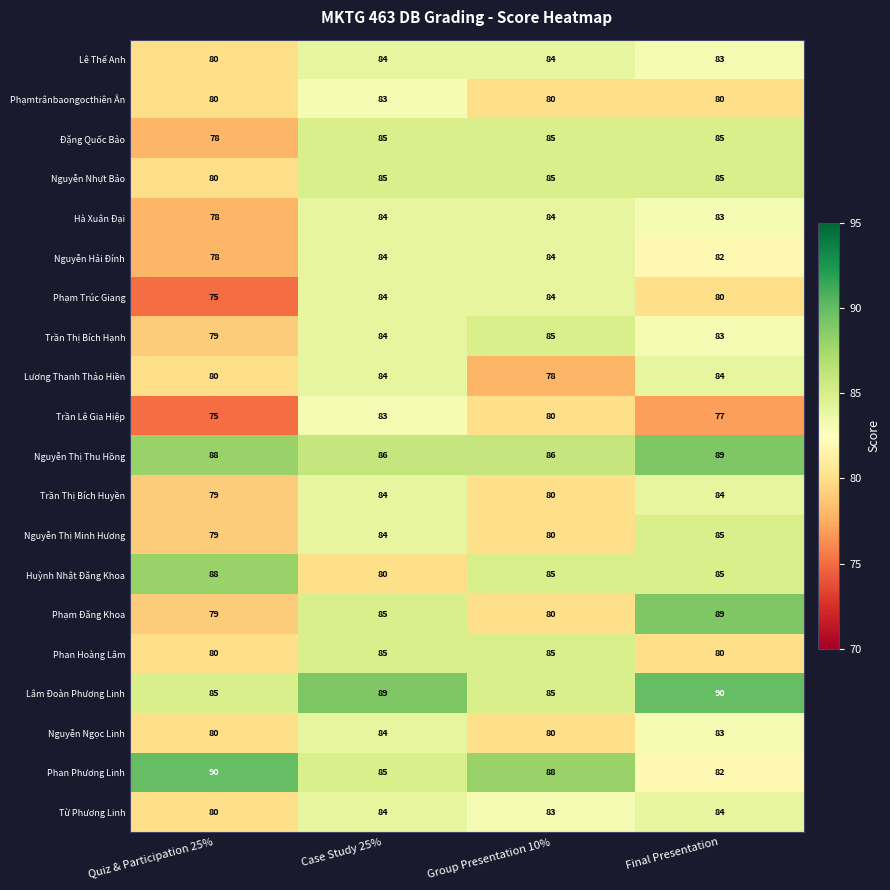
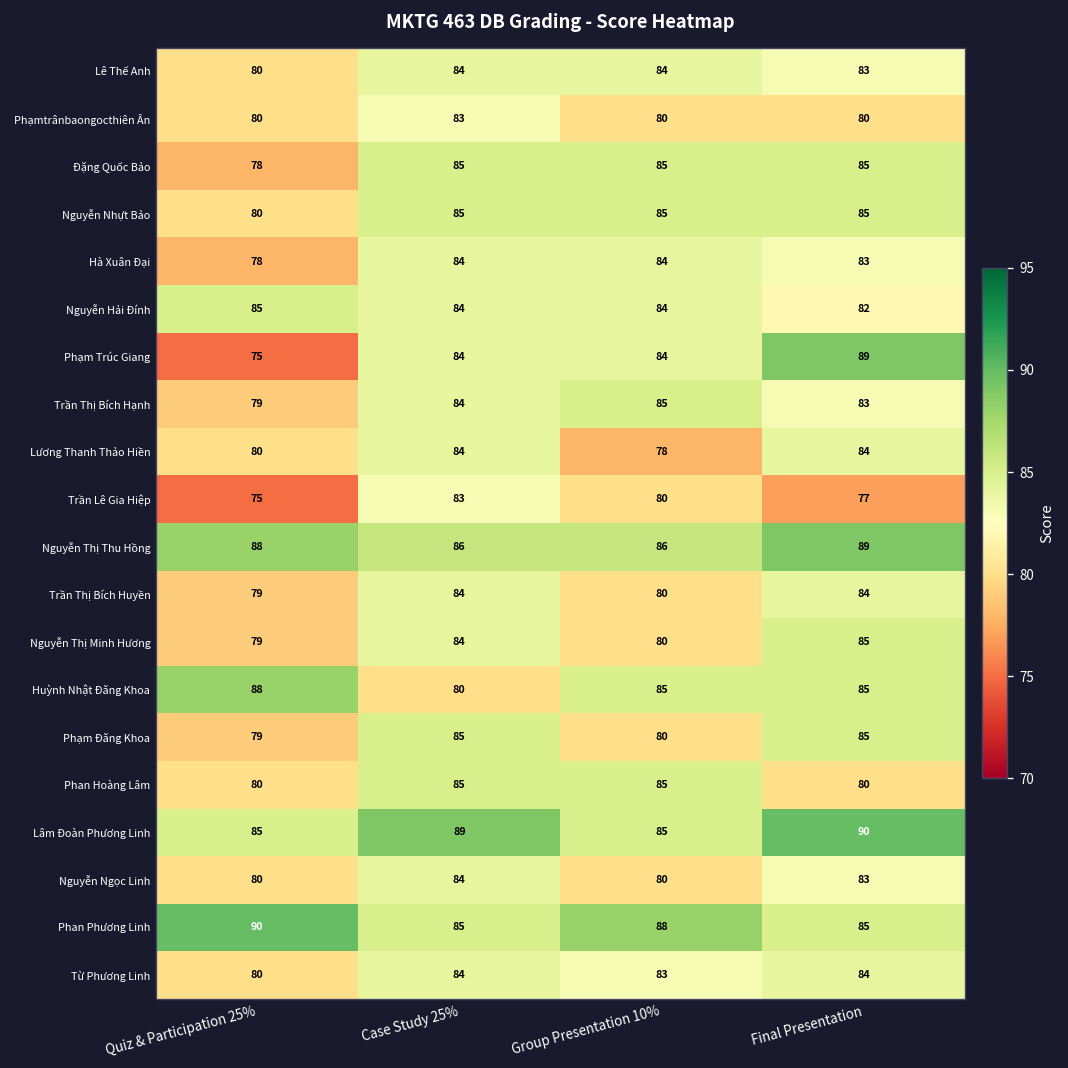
  {
    "Lê Thế Anh": {
      "Quiz & Participation 25%": 80,
      "Case Study 25%": 84,
      "Group Presentation 10%": 84,
      "Final Presentation": 83
    },
    "Phạmtrânbaongocthiên Ân": {
      "Quiz & Participation 25%": 80,
      "Case Study 25%": 83,
      "Group Presentation 10%": 80,
      "Final Presentation": 80
    },
    "Đặng Quốc Bảo": {
      "Quiz & Participation 25%": 78,
      "Case Study 25%": 85,
      "Group Presentation 10%": 85,
      "Final Presentation": 85
    },
    "Nguyễn Nhựt Bảo": {
      "Quiz & Participation 25%": 80,
      "Case Study 25%": 85,
      "Group Presentation 10%": 85,
      "Final Presentation": 85
    },
    "Hà Xuân Đại": {
      "Quiz & Participation 25%": 78,
      "Case Study 25%": 84,
      "Group Presentation 10%": 84,
      "Final Presentation": 83
    },
    "Nguyễn Hải Đính": {
-     "Quiz & Participation 25%": 78,
+     "Quiz & Participation 25%": 85,
      "Case Study 25%": 84,
      "Group Presentation 10%": 84,
      "Final Presentation": 82
    },
    "Phạm Trúc Giang": {
      "Quiz & Participation 25%": 75,
      "Case Study 25%": 84,
      "Group Presentation 10%": 84,
-     "Final Presentation": 80
+     "Final Presentation": 89
    },
    "Trần Thị Bích Hạnh": {
      "Quiz & Participation 25%": 79,
      "Case Study 25%": 84,
      "Group Presentation 10%": 85,
      "Final Presentation": 83
    },
    "Lương Thanh Thảo Hiền": {
      "Quiz & Participation 25%": 80,
      "Case Study 25%": 84,
      "Group Presentation 10%": 78,
      "Final Presentation": 84
    },
    "Trần Lê Gia Hiệp": {
      "Quiz & Participation 25%": 75,
      "Case Study 25%": 83,
      "Group Presentation 10%": 80,
      "Final Presentation": 77
    },
    "Nguyễn Thị Thu Hồng": {
      "Quiz & Participation 25%": 88,
      "Case Study 25%": 86,
      "Group Presentation 10%": 86,
      "Final Presentation": 89
    },
    "Trần Thị Bích Huyền": {
      "Quiz & Participation 25%": 79,
      "Case Study 25%": 84,
      "Group Presentation 10%": 80,
      "Final Presentation": 84
    },
    "Nguyễn Thị Minh Hương": {
      "Quiz & Participation 25%": 79,
      "Case Study 25%": 84,
      "Group Presentation 10%": 80,
      "Final Presentation": 85
    },
    "Huỳnh Nhật Đăng Khoa": {
      "Quiz & Participation 25%": 88,
      "Case Study 25%": 80,
      "Group Presentation 10%": 85,
      "Final Presentation": 85
    },
    "Phạm Đăng Khoa": {
      "Quiz & Participation 25%": 79,
      "Case Study 25%": 85,
      "Group Presentation 10%": 80,
-     "Final Presentation": 89
+     "Final Presentation": 85
    },
    "Phan Hoàng Lâm": {
      "Quiz & Participation 25%": 80,
      "Case Study 25%": 85,
      "Group Presentation 10%": 85,
      "Final Presentation": 80
    },
    "Lâm Đoàn Phương Linh": {
      "Quiz & Participation 25%": 85,
      "Case Study 25%": 89,
      "Group Presentation 10%": 85,
      "Final Presentation": 90
    },
    "Nguyễn Ngọc Linh": {
      "Quiz & Participation 25%": 80,
      "Case Study 25%": 84,
      "Group Presentation 10%": 80,
      "Final Presentation": 83
    },
    "Phan Phương Linh": {
      "Quiz & Participation 25%": 90,
      "Case Study 25%": 85,
      "Group Presentation 10%": 88,
-     "Final Presentation": 82
+     "Final Presentation": 85
    },
    "Từ Phương Linh": {
      "Quiz & Participation 25%": 80,
      "Case Study 25%": 84,
      "Group Presentation 10%": 83,
      "Final Presentation": 84
    }
  }
